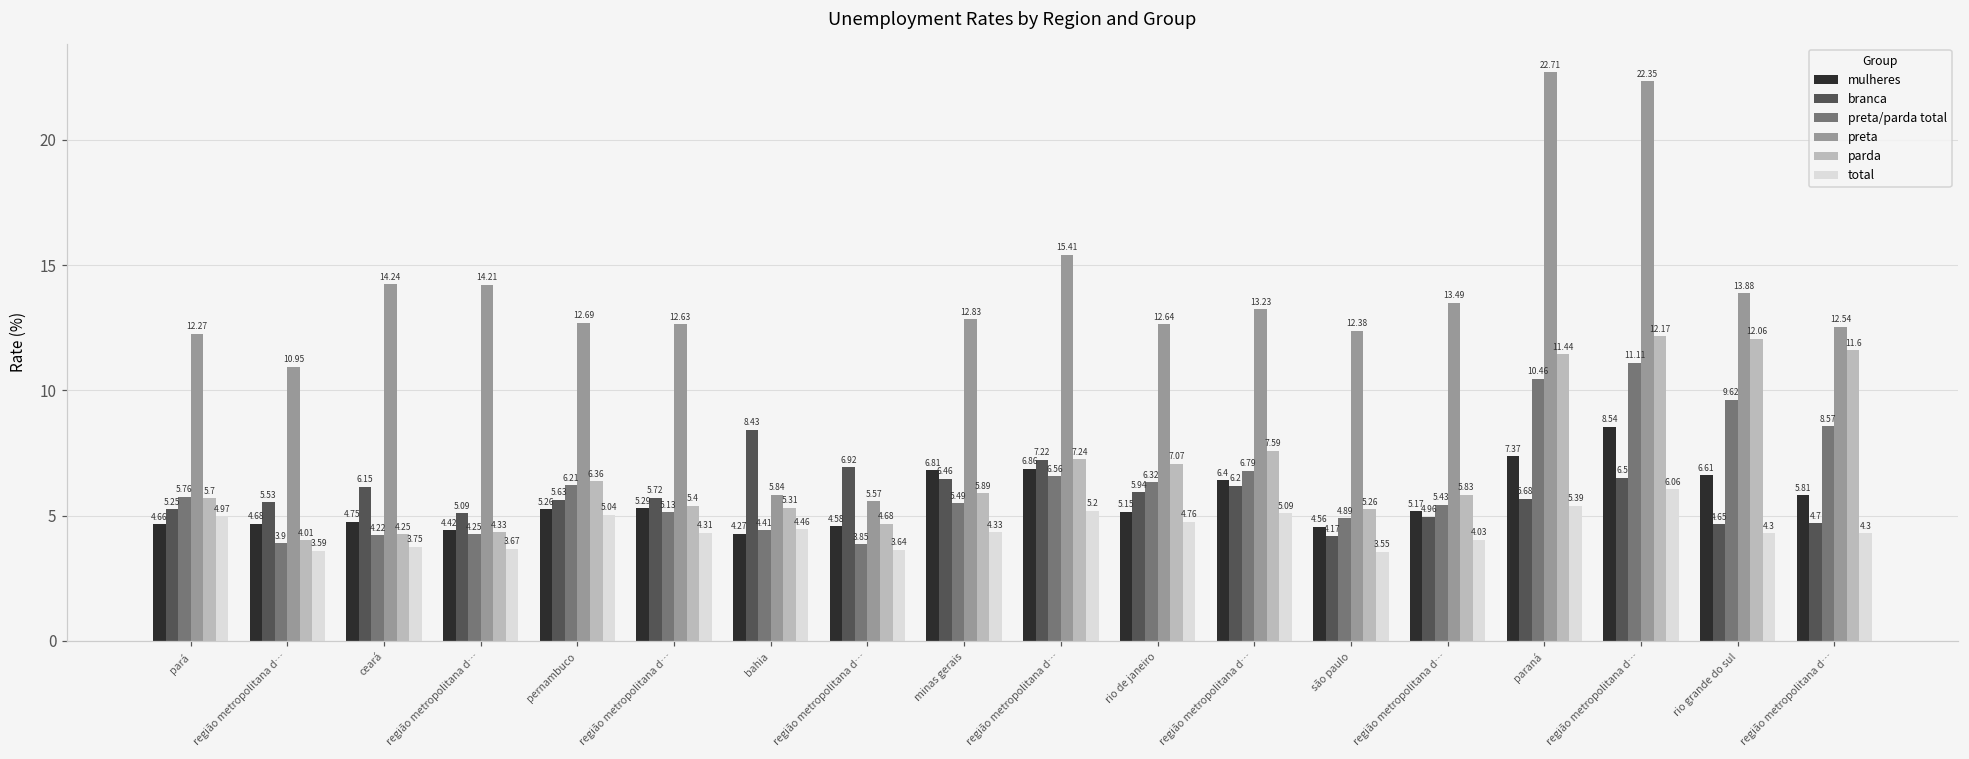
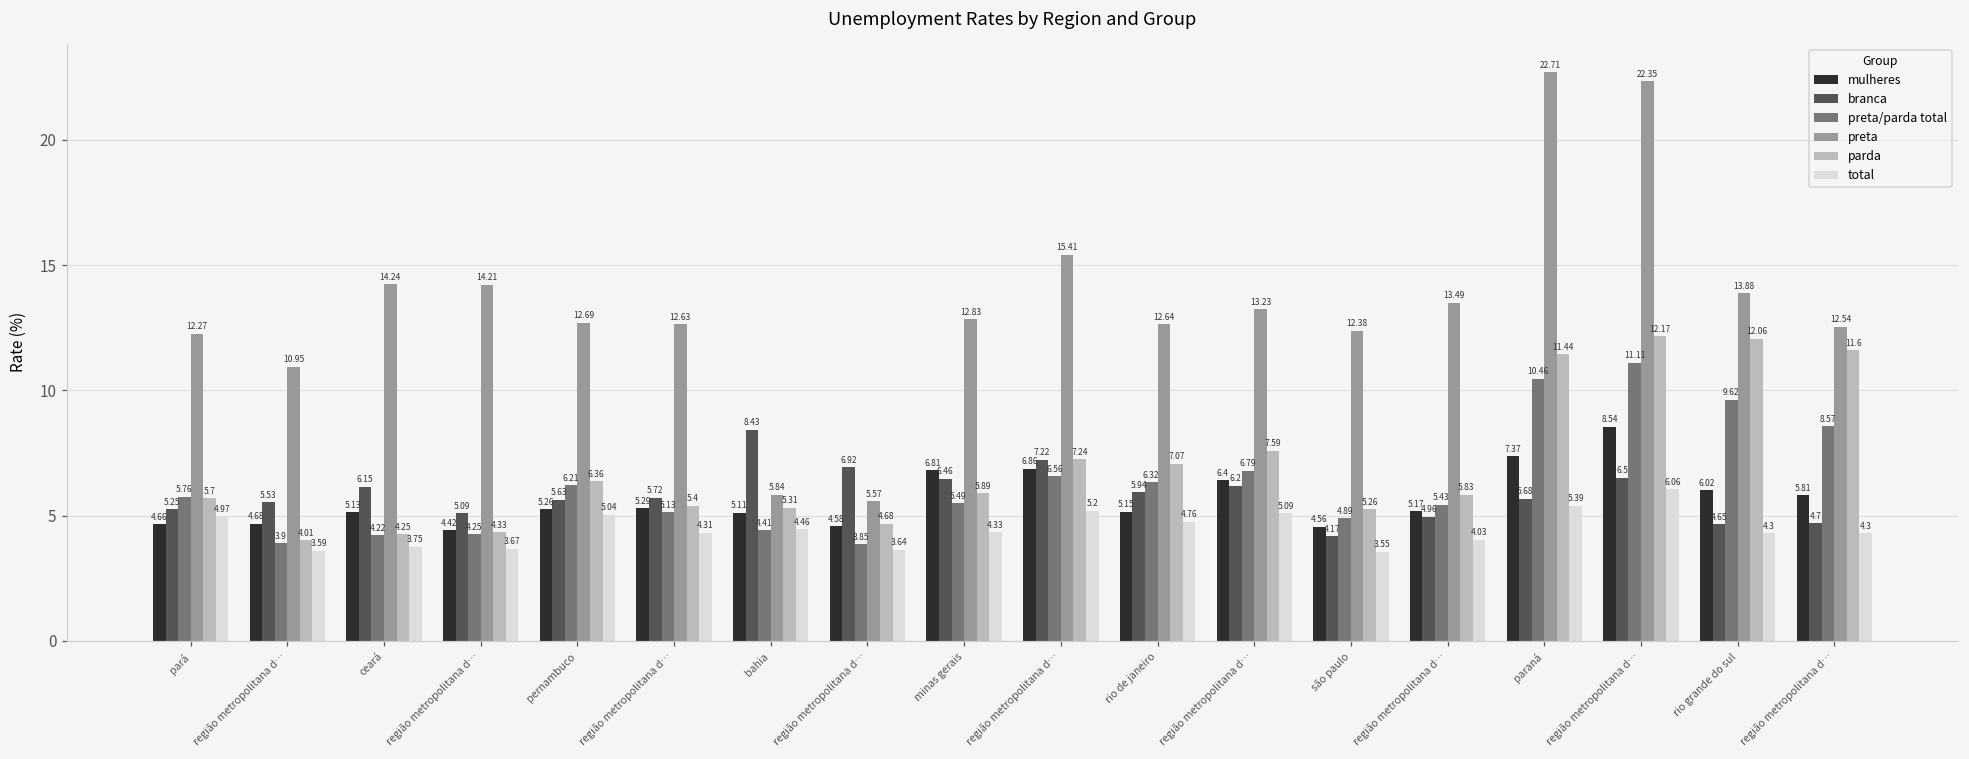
  {
    "mulheres": {
      "pará": 4.66,
-     "ceará": 4.75,
+     "ceará": 5.13,
      "pernambuco": 5.26,
-     "bahia": 4.27,
+     "bahia": 5.11,
      "minas gerais": 6.81,
      "rio de janeiro": 5.15,
      "são paulo": 4.56,
      "paraná": 7.37,
-     "rio grande do sul": 6.61
+     "rio grande do sul": 6.02
    }
  }
